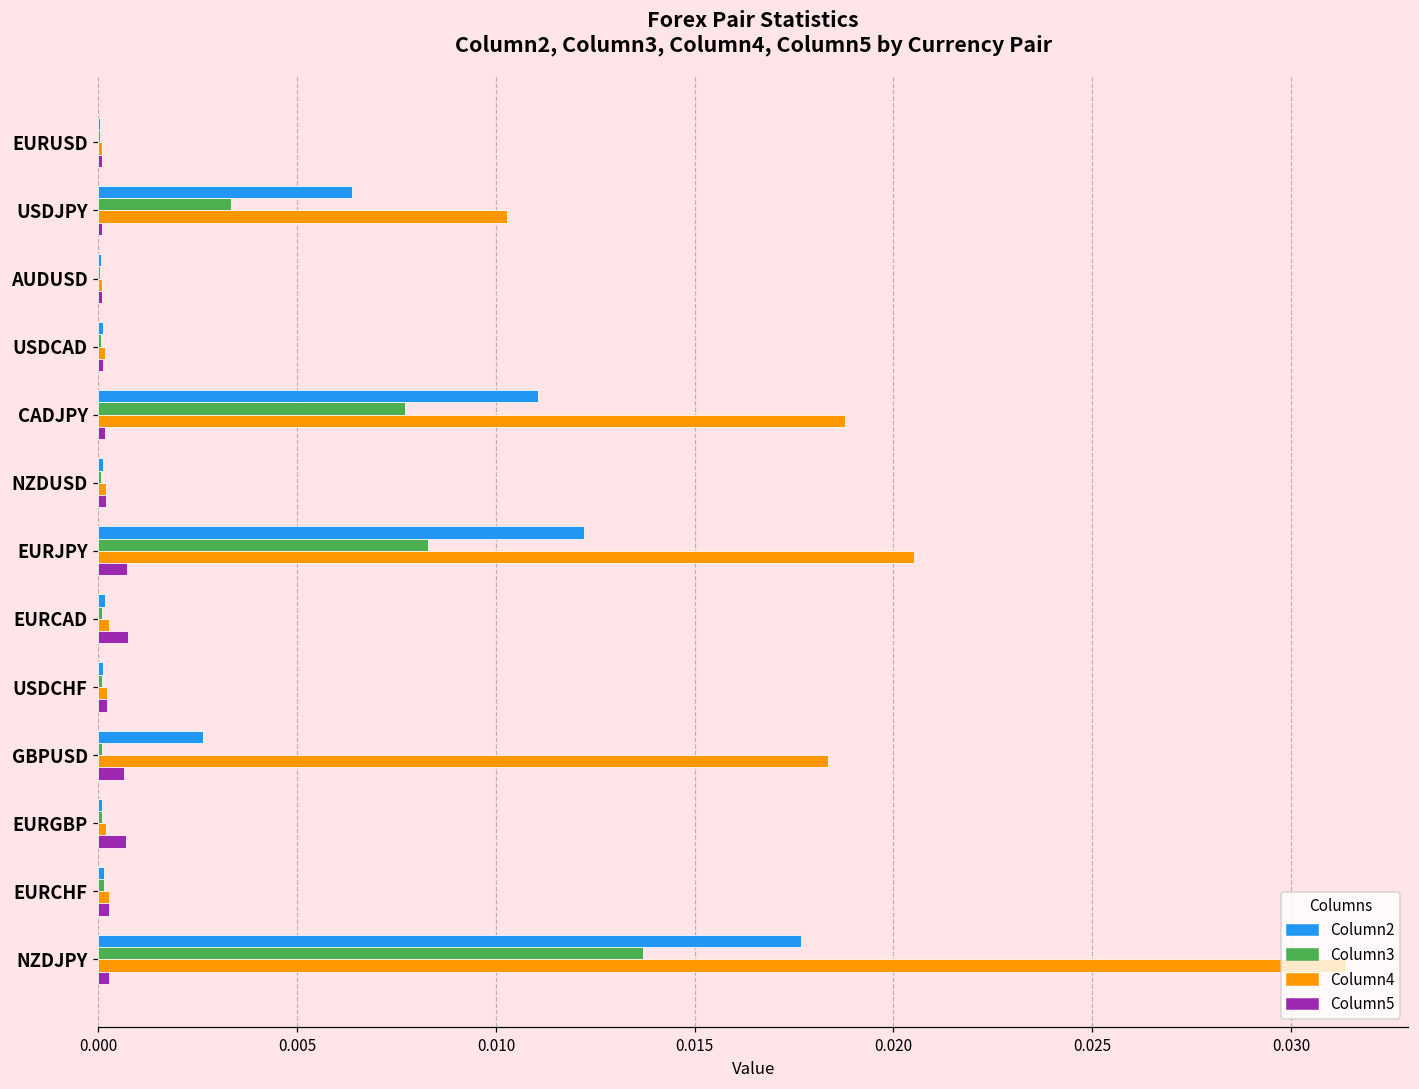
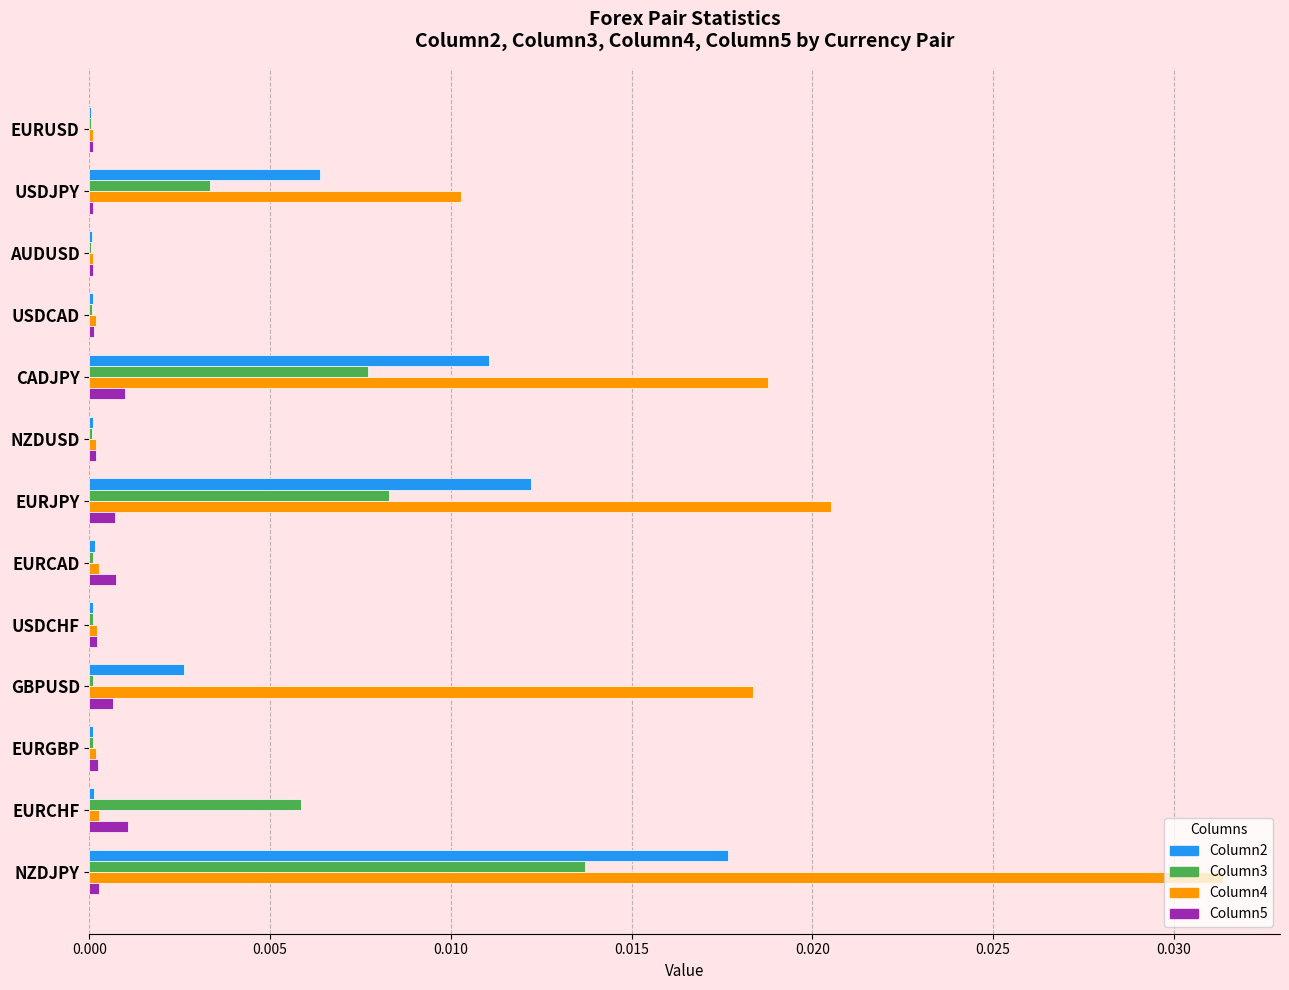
  {
    "Column2": {
      "USDJPY": 0.0064,
      "USDCAD": 0.0001,
      "CADJPY": 0.0111,
      "NZDUSD": 0.0001,
      "EURJPY": 0.0122,
      "EURCAD": 0.0002,
      "USDCHF": 0.0001,
      "GBPUSD": 0.0026,
      "EURGBP": 0.0001,
      "EURCHF": 0.0001,
      "NZDJPY": 0.0177
    },
    "Column3": {
      "USDJPY": 0.0033,
      "CADJPY": 0.0077,
      "NZDUSD": 0.0001,
      "EURJPY": 0.0083,
      "EURCAD": 0.0001,
      "USDCHF": 0.0001,
      "GBPUSD": 0.0001,
      "EURGBP": 0.0001,
-     "EURCHF": 0.0001,
+     "EURCHF": 0.0059,
      "NZDJPY": 0.0137
    },
    "Column4": {
      "EURUSD": 0.0001,
      "USDJPY": 0.0103,
      "AUDUSD": 0.0001,
      "USDCAD": 0.0002,
      "CADJPY": 0.0188,
      "NZDUSD": 0.0002,
      "EURJPY": 0.0205,
      "EURCAD": 0.0003,
      "USDCHF": 0.0002,
      "GBPUSD": 0.0184,
      "EURGBP": 0.0002,
      "EURCHF": 0.0003
    },
    "Column5": {
      "EURUSD": 0.0001,
      "USDJPY": 0.0001,
      "AUDUSD": 0.0001,
      "USDCAD": 0.0001,
-     "CADJPY": 0.0002,
+     "CADJPY": 0.0010,
      "NZDUSD": 0.0002,
      "EURJPY": 0.0007,
      "EURCAD": 0.0007,
      "USDCHF": 0.0002,
      "GBPUSD": 0.0007,
-     "EURGBP": 0.0007,
-     "EURCHF": 0.0003,
+     "EURGBP": 0.0002,
+     "EURCHF": 0.0011,
      "NZDJPY": 0.0003
    }
  }
